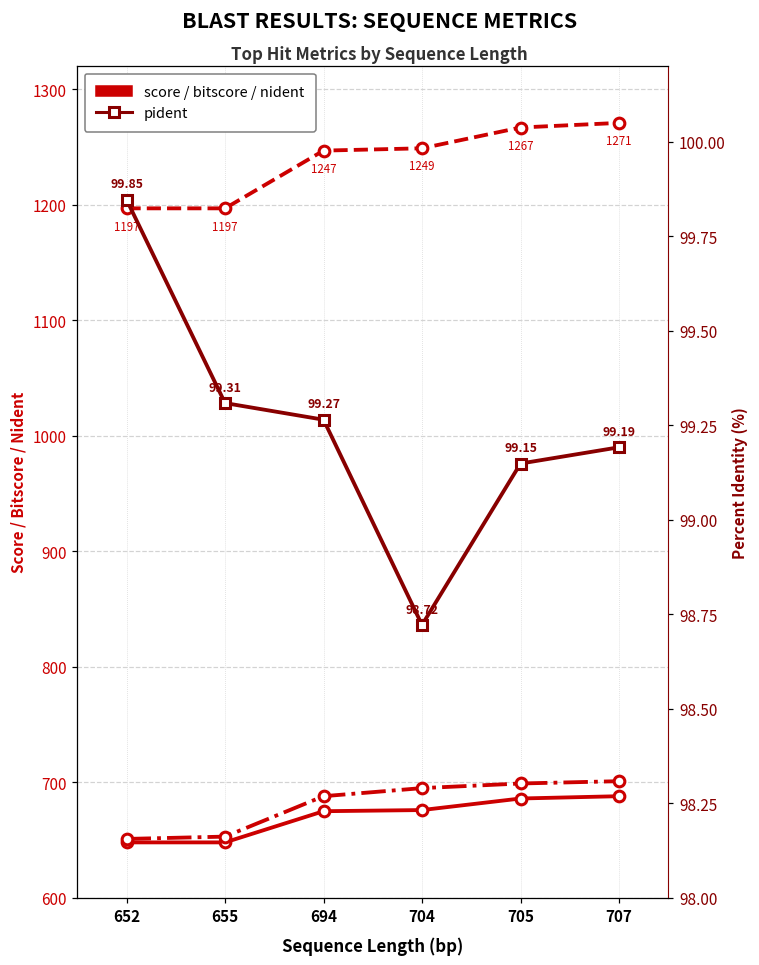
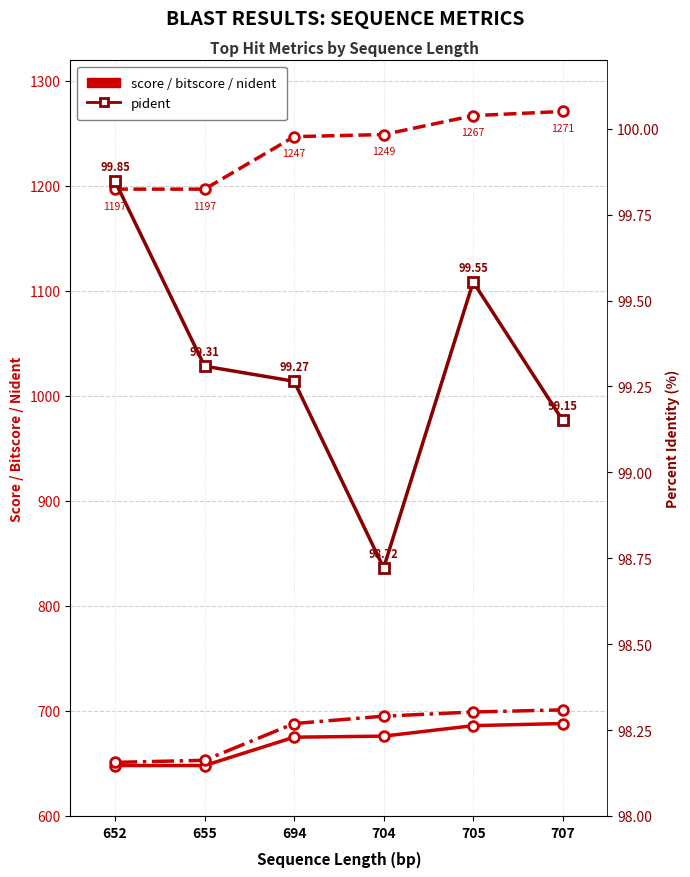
  {
    "pident": {
      "652": 99.85,
      "655": 99.31,
      "694": 99.27,
      "704": 98.72,
-     "705": 99.15,
-     "707": 99.19
+     "705": 99.55,
+     "707": 99.15
    }
  }
